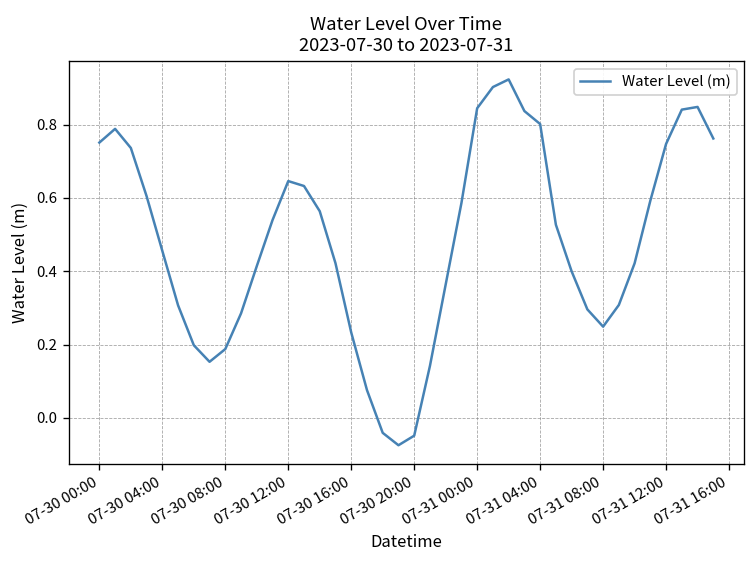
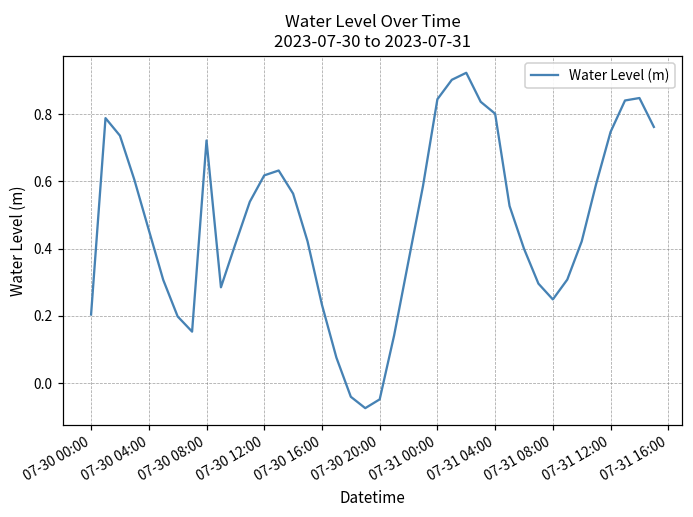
  {
-   "07-30 00:00": 0.75,
+   "07-30 00:00": 0.20,
    "07-30 04:00": 0.46,
-   "07-30 08:00": 0.19,
-   "07-30 12:00": 0.65,
+   "07-30 08:00": 0.72,
+   "07-30 12:00": 0.62,
    "07-30 16:00": 0.23,
    "07-30 20:00": -0.05,
    "07-31 00:00": 0.84,
    "07-31 04:00": 0.80,
    "07-31 08:00": 0.25,
    "07-31 12:00": 0.75
  }
